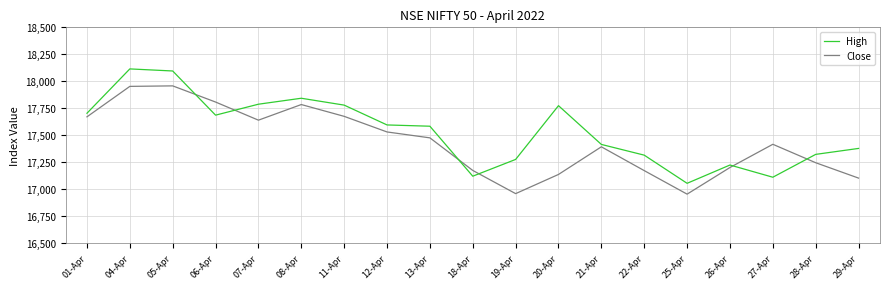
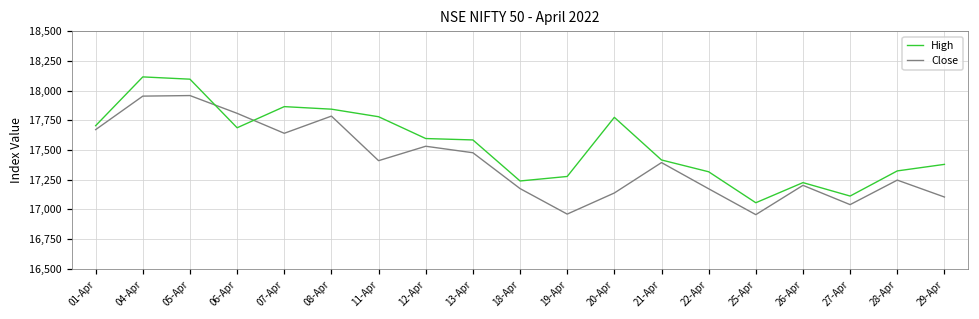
  {
    "High": {
      "01-Apr": "17,700",
      "04-Apr": "18,110",
      "05-Apr": "18,100",
      "06-Apr": "17,690",
-     "07-Apr": "17,790",
+     "07-Apr": "17,860",
      "08-Apr": "17,840",
      "11-Apr": "17,780",
      "12-Apr": "17,600",
      "13-Apr": "17,580",
-     "18-Apr": "17,120",
+     "18-Apr": "17,240",
      "19-Apr": "17,280",
      "20-Apr": "17,770",
      "22-Apr": "17,320",
      "25-Apr": "17,050",
      "27-Apr": "17,110",
      "28-Apr": "17,320",
      "29-Apr": "17,380"
    },
    "Close": {
      "01-Apr": "17,670",
      "04-Apr": "17,950",
      "05-Apr": "17,960",
      "06-Apr": "17,810",
      "07-Apr": "17,640",
      "08-Apr": "17,780",
-     "11-Apr": "17,670",
+     "11-Apr": "17,410",
      "12-Apr": "17,530",
      "13-Apr": "17,480",
      "18-Apr": "17,170",
      "19-Apr": "16,960",
      "20-Apr": "17,140",
      "22-Apr": "17,170",
      "25-Apr": "16,950",
-     "27-Apr": "17,420",
+     "27-Apr": "17,040",
      "28-Apr": "17,250",
      "29-Apr": "17,100"
    }
  }
